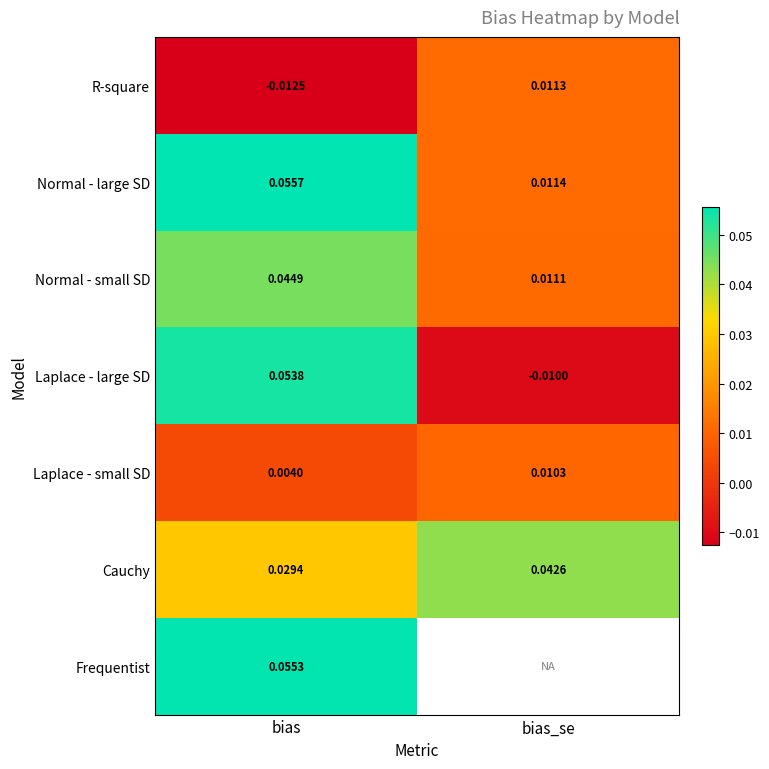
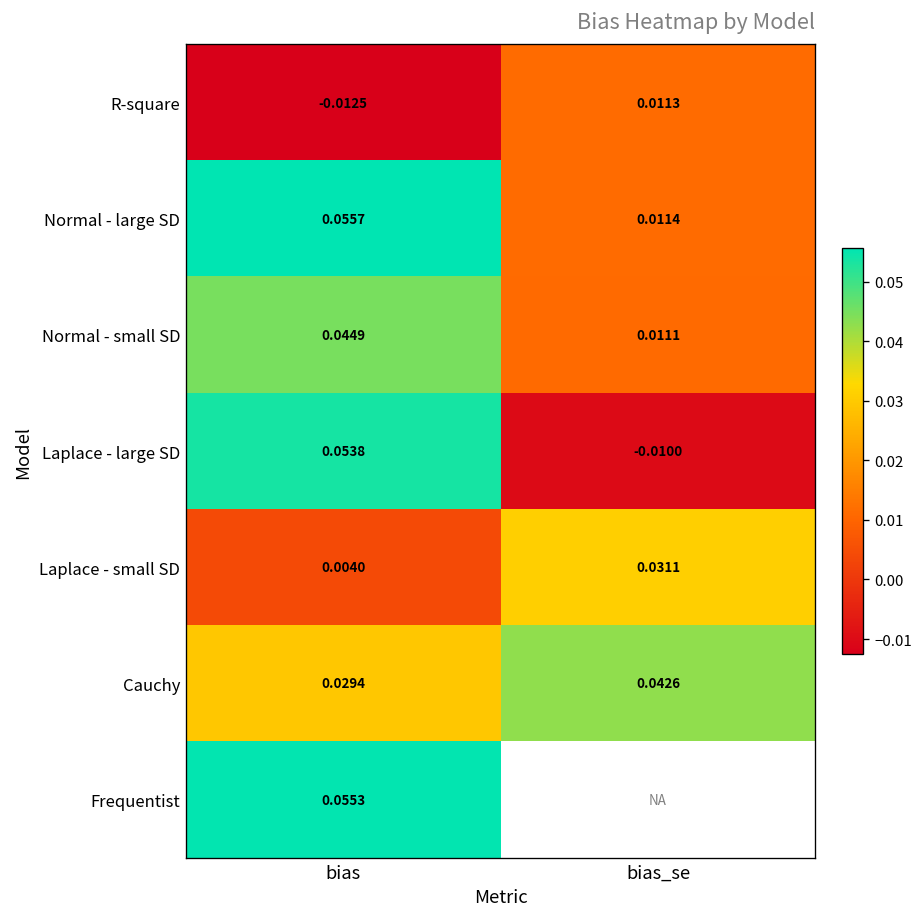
  {
    "R-square": {
      "bias": -0.0125,
      "bias_se": 0.0113
    },
    "Normal - large SD": {
      "bias": 0.0557,
      "bias_se": 0.0114
    },
    "Normal - small SD": {
      "bias": 0.0449,
      "bias_se": 0.0111
    },
    "Laplace - large SD": {
      "bias": 0.0538,
      "bias_se": -0.0100
    },
    "Laplace - small SD": {
      "bias": 0.0040,
-     "bias_se": 0.0103
+     "bias_se": 0.0311
    },
    "Cauchy": {
      "bias": 0.0294,
      "bias_se": 0.0426
    },
    "Frequentist": {
      "bias": 0.0553
    }
  }
